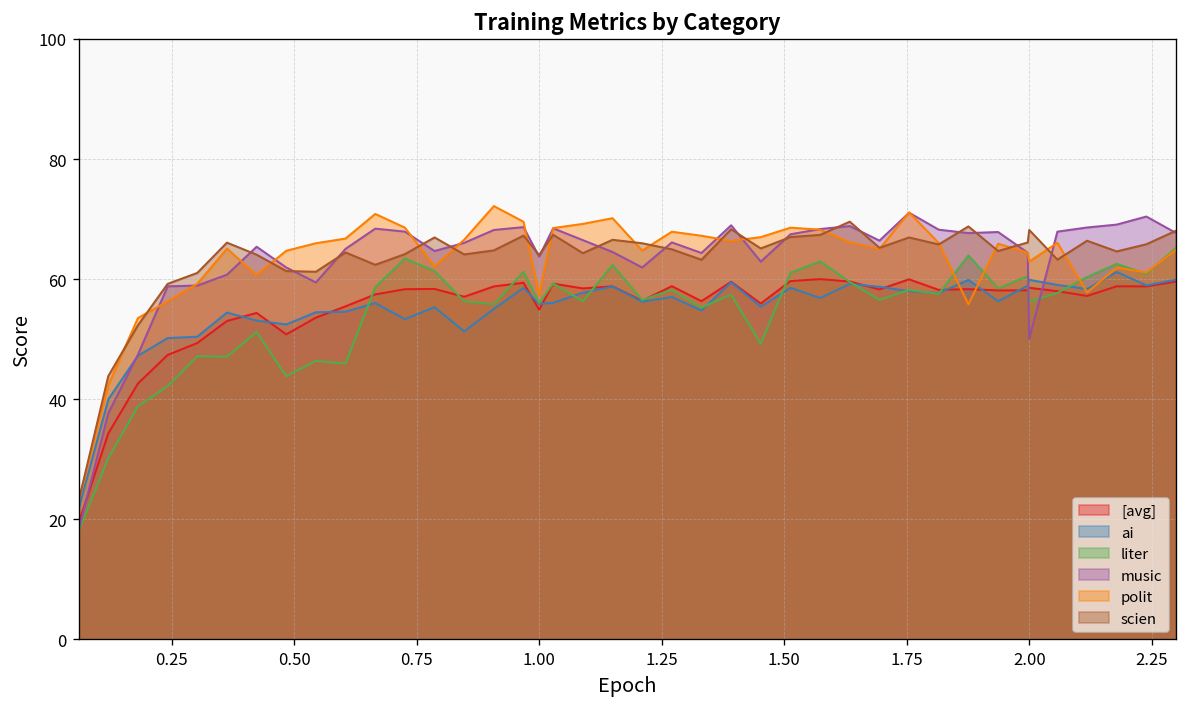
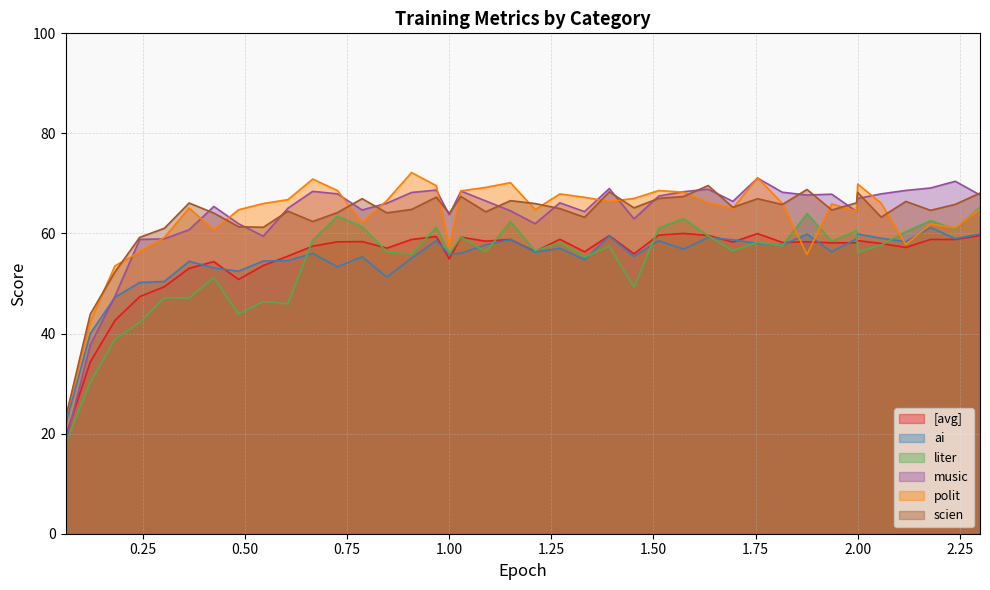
  {
    "ai": {
      "2.00": 60
    },
    "liter": {
      "2.00": 56
    },
    "music": {
-     "2.00": 50
+     "2.00": 67
    },
    "polit": {
      "1.00": 57,
-     "2.00": 63
+     "2.00": 70
    }
  }
